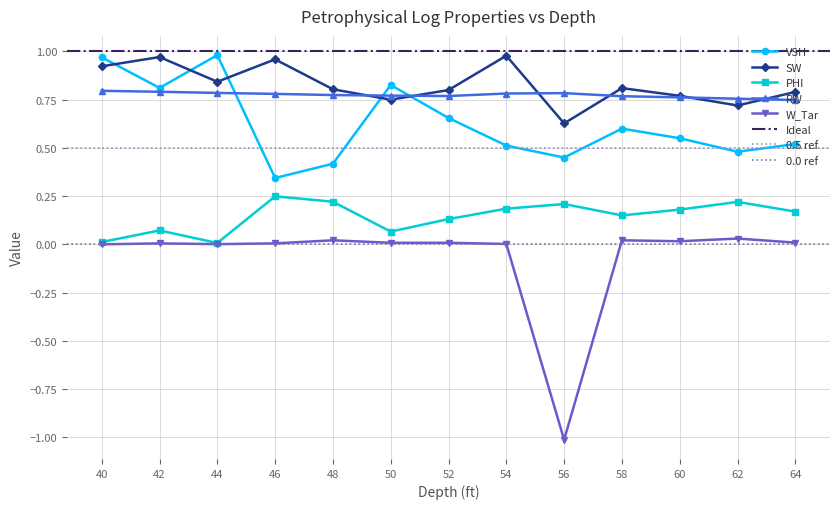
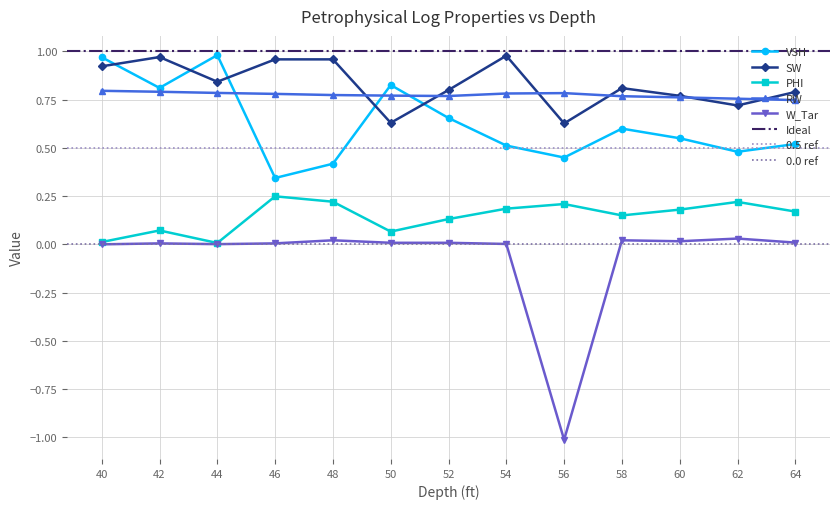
  {
    "SW": {
      "40": 0.92,
      "42": 0.97,
      "44": 0.84,
      "46": 0.96,
-     "48": 0.80,
-     "50": 0.75,
+     "48": 0.96,
+     "50": 0.63,
      "52": 0.80,
      "54": 0.98,
      "56": 0.63,
      "58": 0.81,
      "62": 0.72,
      "64": 0.79
    }
  }
